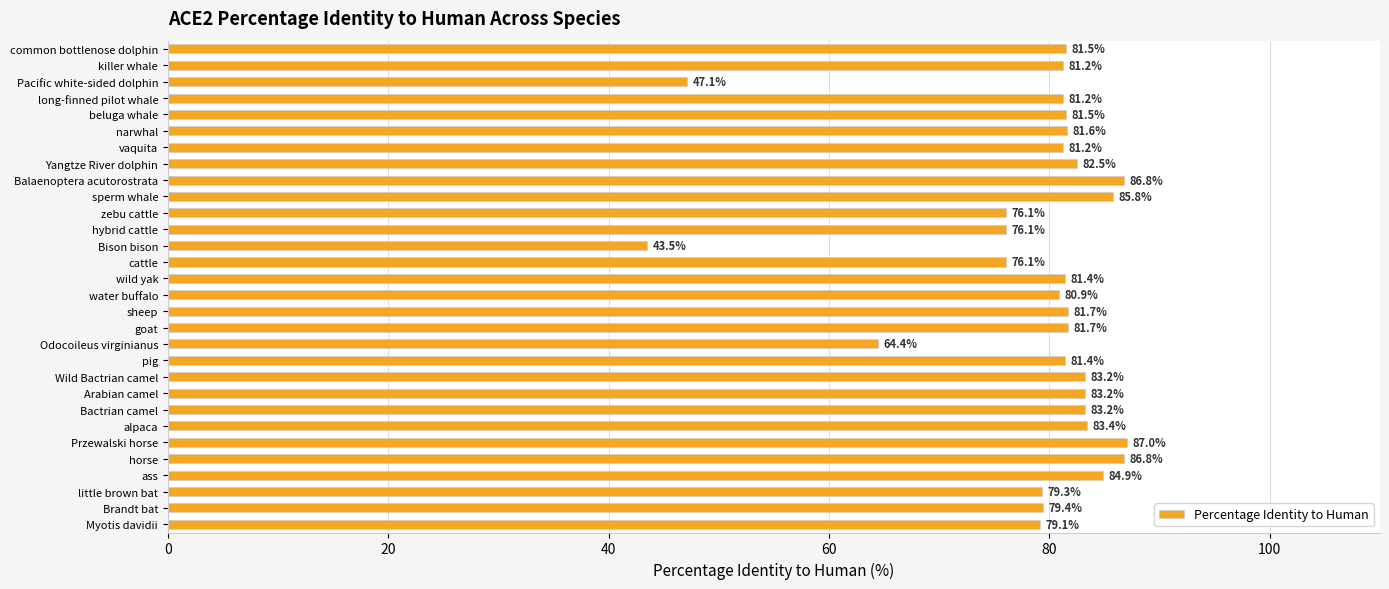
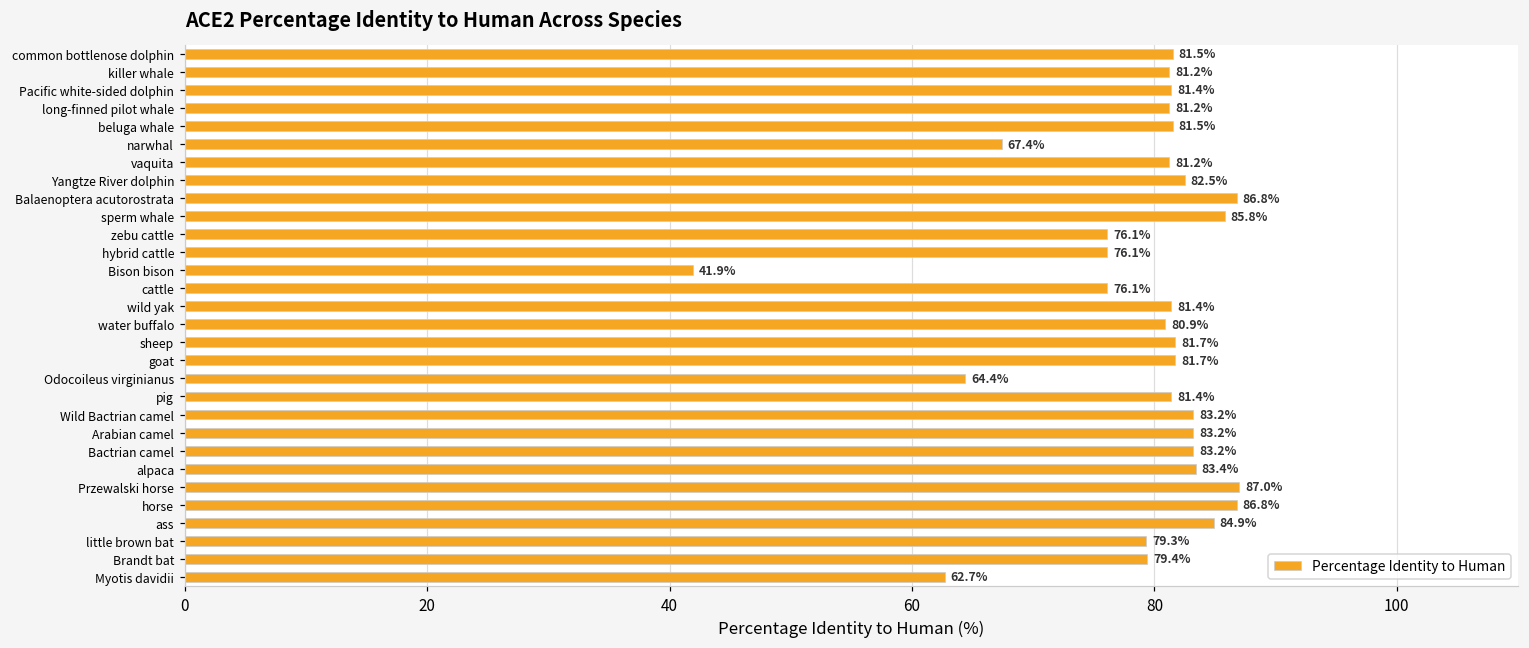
  {
    "common bottlenose dolphin": "81.5%",
    "killer whale": "81.2%",
-   "Pacific white-sided dolphin": "47.1%",
+   "Pacific white-sided dolphin": "81.4%",
    "long-finned pilot whale": "81.2%",
    "beluga whale": "81.5%",
-   "narwhal": "81.6%",
+   "narwhal": "67.4%",
    "vaquita": "81.2%",
    "Yangtze River dolphin": "82.5%",
    "Balaenoptera acutorostrata": "86.8%",
    "sperm whale": "85.8%",
    "zebu cattle": "76.1%",
    "hybrid cattle": "76.1%",
-   "Bison bison": "43.5%",
+   "Bison bison": "41.9%",
    "cattle": "76.1%",
    "wild yak": "81.4%",
    "water buffalo": "80.9%",
    "sheep": "81.7%",
    "goat": "81.7%",
    "Odocoileus virginianus": "64.4%",
    "pig": "81.4%",
    "Wild Bactrian camel": "83.2%",
    "Arabian camel": "83.2%",
    "Bactrian camel": "83.2%",
    "alpaca": "83.4%",
    "Przewalski horse": "87.0%",
    "horse": "86.8%",
    "ass": "84.9%",
    "little brown bat": "79.3%",
    "Brandt bat": "79.4%",
-   "Myotis davidii": "79.1%"
+   "Myotis davidii": "62.7%"
  }
